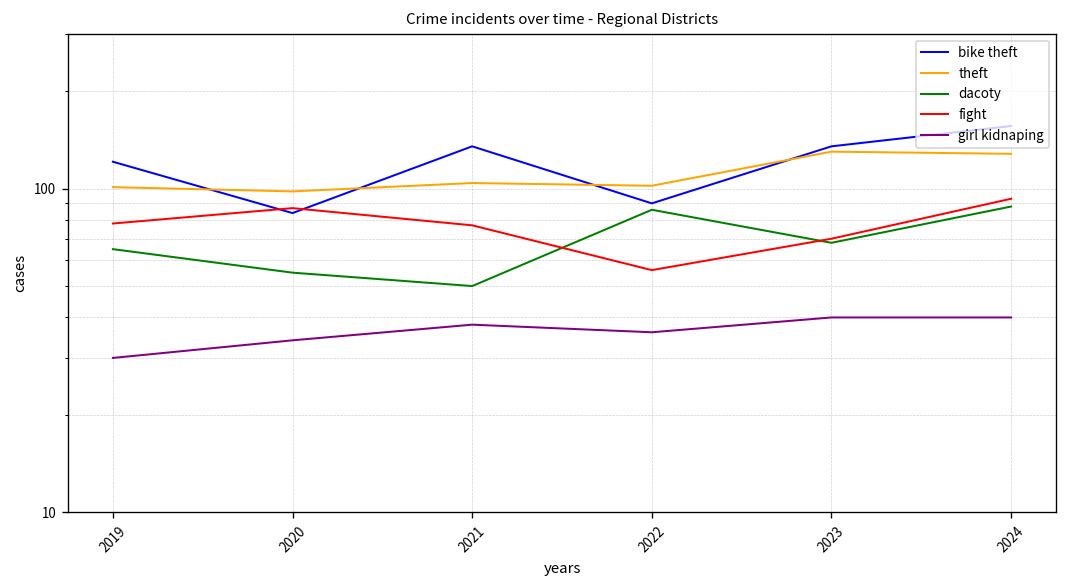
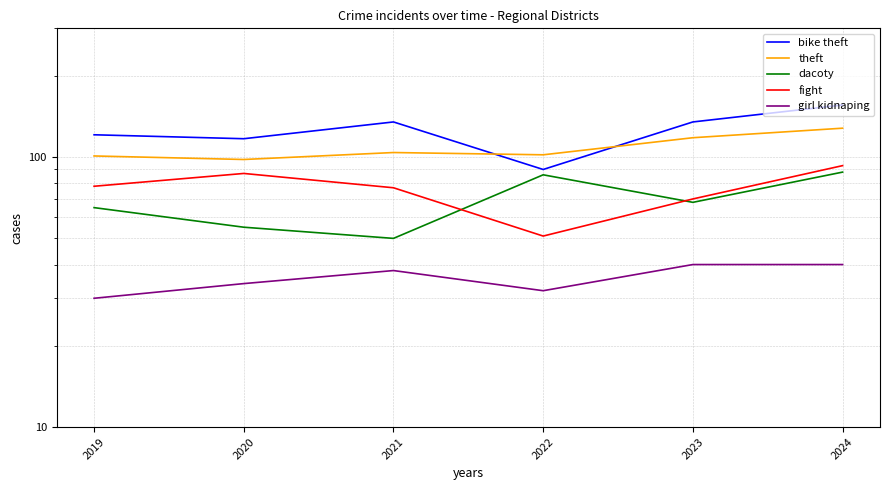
  {
    "bike theft": {
      "2019": 120,
-     "2020": 84,
+     "2020": 117,
      "2021": 140,
      "2022": 90,
      "2023": 140
    },
    "theft": {
      "2019": 101,
      "2020": 98,
      "2021": 104,
      "2022": 102,
-     "2023": 130,
+     "2023": 120,
      "2024": 130
    },
    "dacoty": {
      "2019": 65,
      "2020": 55,
      "2021": 50,
      "2022": 86,
      "2023": 68,
      "2024": 88
    },
    "fight": {
      "2019": 78,
      "2020": 87,
      "2021": 77,
-     "2022": 56,
+     "2022": 51,
      "2023": 70,
      "2024": 93
    },
    "girl kidnaping": {
      "2019": 30,
      "2020": 34,
      "2021": 38,
-     "2022": 36,
+     "2022": 32,
      "2023": 40,
      "2024": 40
    }
  }
